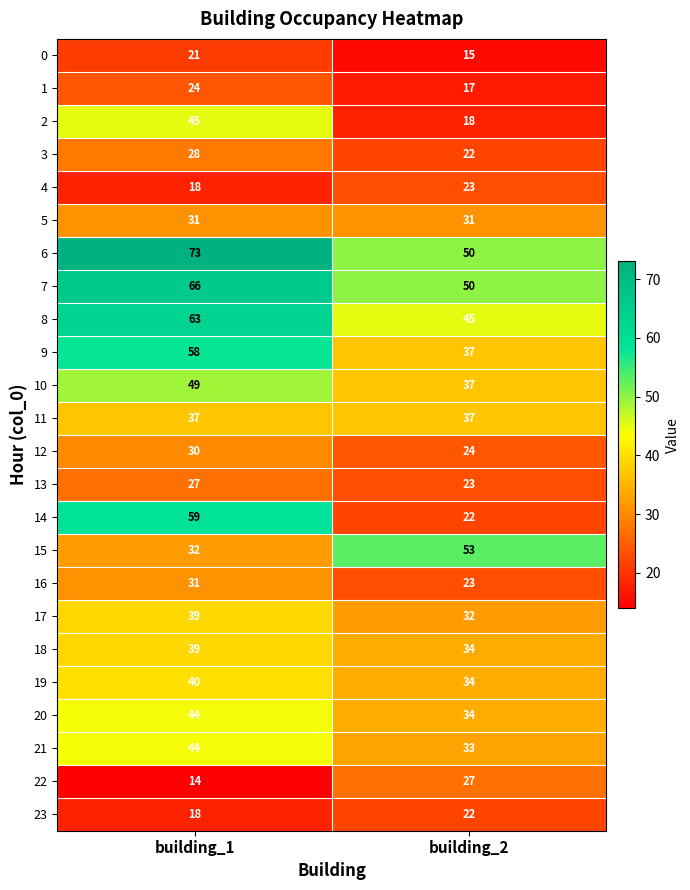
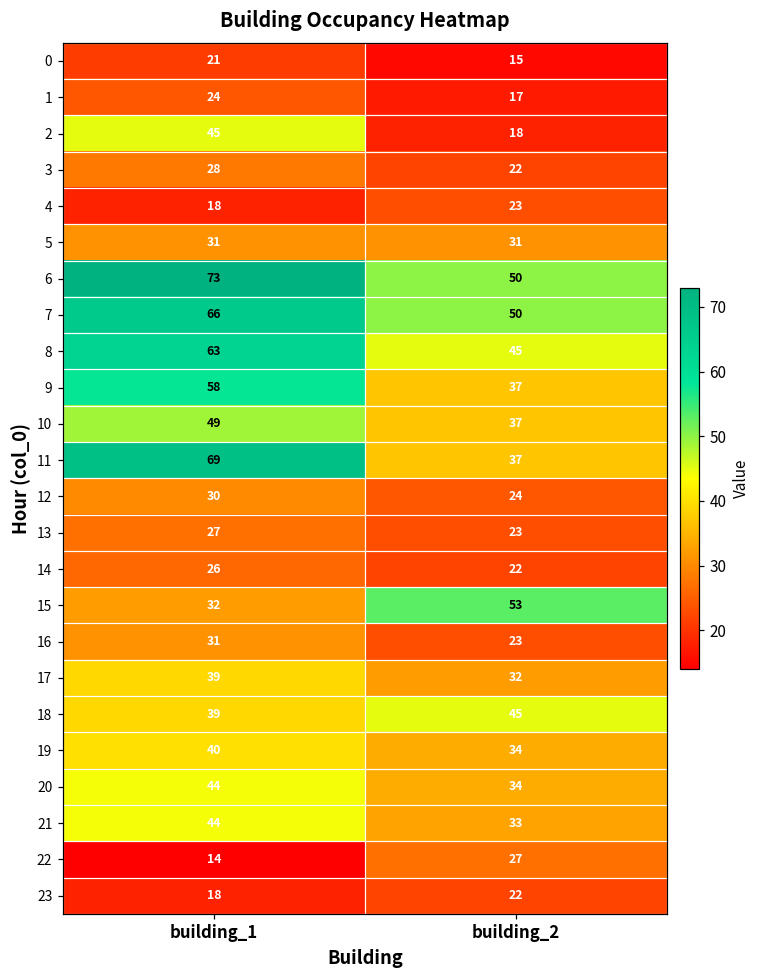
  {
    "0": {
      "building_1": 21,
      "building_2": 15
    },
    "1": {
      "building_1": 24,
      "building_2": 17
    },
    "2": {
      "building_1": 45,
      "building_2": 18
    },
    "3": {
      "building_1": 28,
      "building_2": 22
    },
    "4": {
      "building_1": 18,
      "building_2": 23
    },
    "5": {
      "building_1": 31,
      "building_2": 31
    },
    "6": {
      "building_1": 73,
      "building_2": 50
    },
    "7": {
      "building_1": 66,
      "building_2": 50
    },
    "8": {
      "building_1": 63,
      "building_2": 45
    },
    "9": {
      "building_1": 58,
      "building_2": 37
    },
    "10": {
      "building_1": 49,
      "building_2": 37
    },
    "11": {
-     "building_1": 37,
+     "building_1": 69,
      "building_2": 37
    },
    "12": {
      "building_1": 30,
      "building_2": 24
    },
    "13": {
      "building_1": 27,
      "building_2": 23
    },
    "14": {
-     "building_1": 59,
+     "building_1": 26,
      "building_2": 22
    },
    "15": {
      "building_1": 32,
      "building_2": 53
    },
    "16": {
      "building_1": 31,
      "building_2": 23
    },
    "17": {
      "building_1": 39,
      "building_2": 32
    },
    "18": {
      "building_1": 39,
-     "building_2": 34
+     "building_2": 45
    },
    "19": {
      "building_1": 40,
      "building_2": 34
    },
    "20": {
      "building_1": 44,
      "building_2": 34
    },
    "21": {
      "building_1": 44,
      "building_2": 33
    },
    "22": {
      "building_1": 14,
      "building_2": 27
    },
    "23": {
      "building_1": 18,
      "building_2": 22
    }
  }
